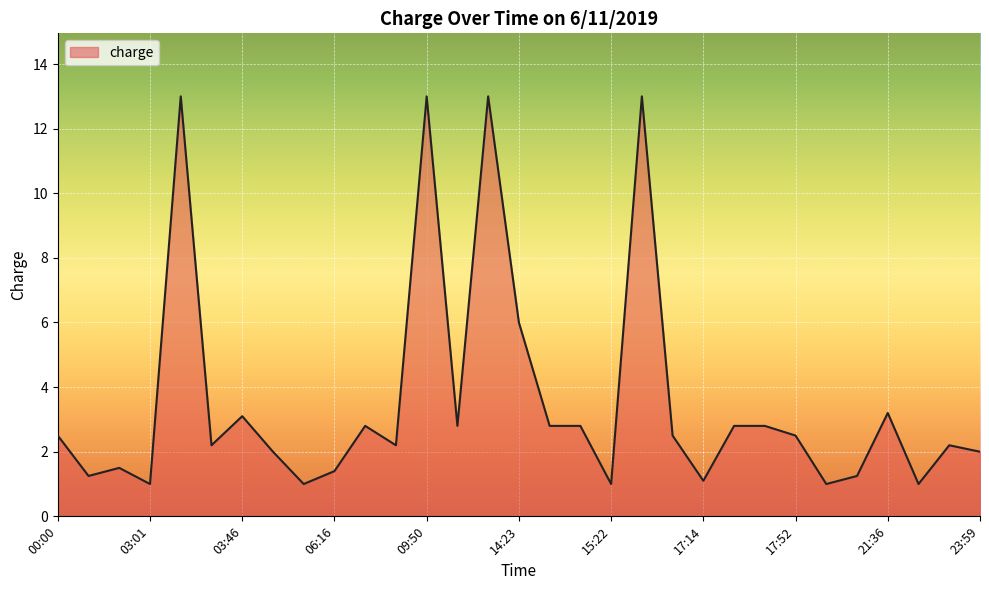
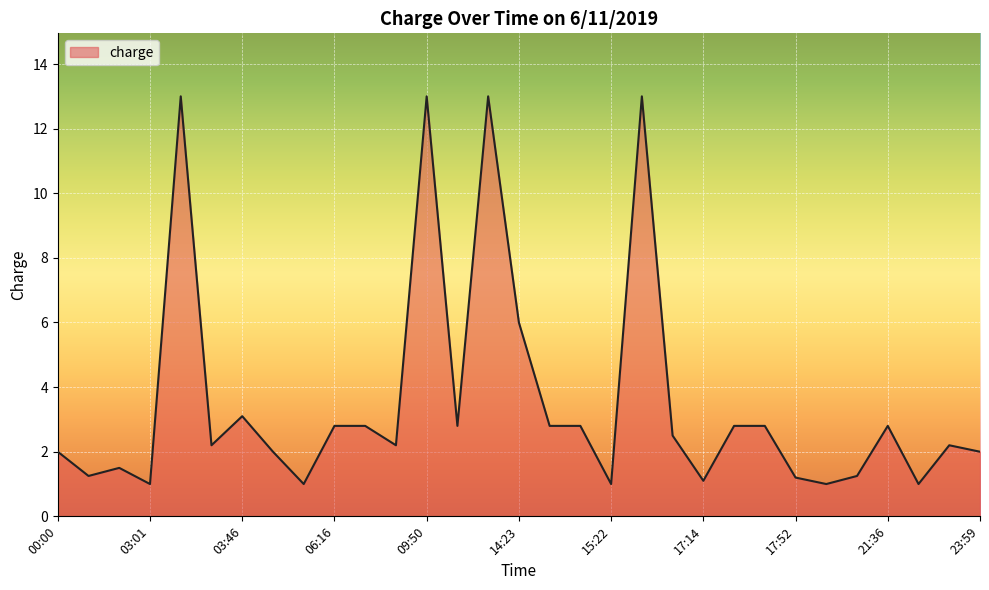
  {
-   "00:00": 2.5,
+   "00:00": 2.0,
    "03:01": 1.0,
    "03:46": 3.1,
-   "06:16": 1.4,
+   "06:16": 2.8,
    "09:50": 13.0,
    "14:23": 6.0,
    "15:22": 1.0,
    "17:14": 1.1,
-   "17:52": 2.5,
-   "21:36": 3.2,
+   "17:52": 1.2,
+   "21:36": 2.8,
    "23:59": 2.0
  }
